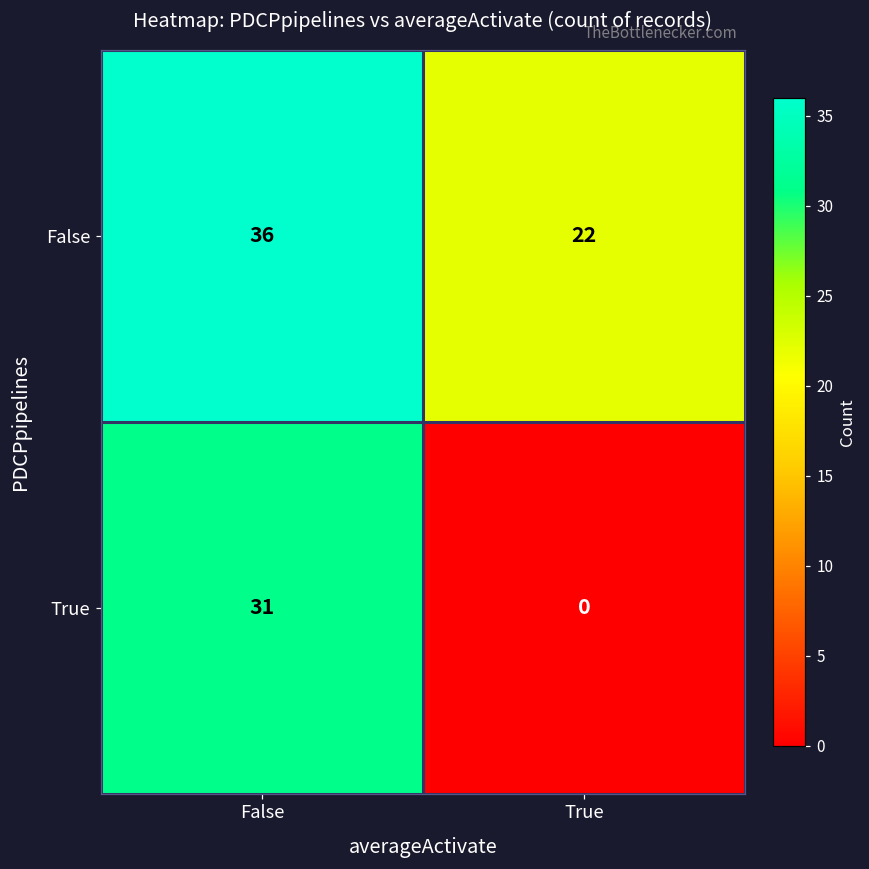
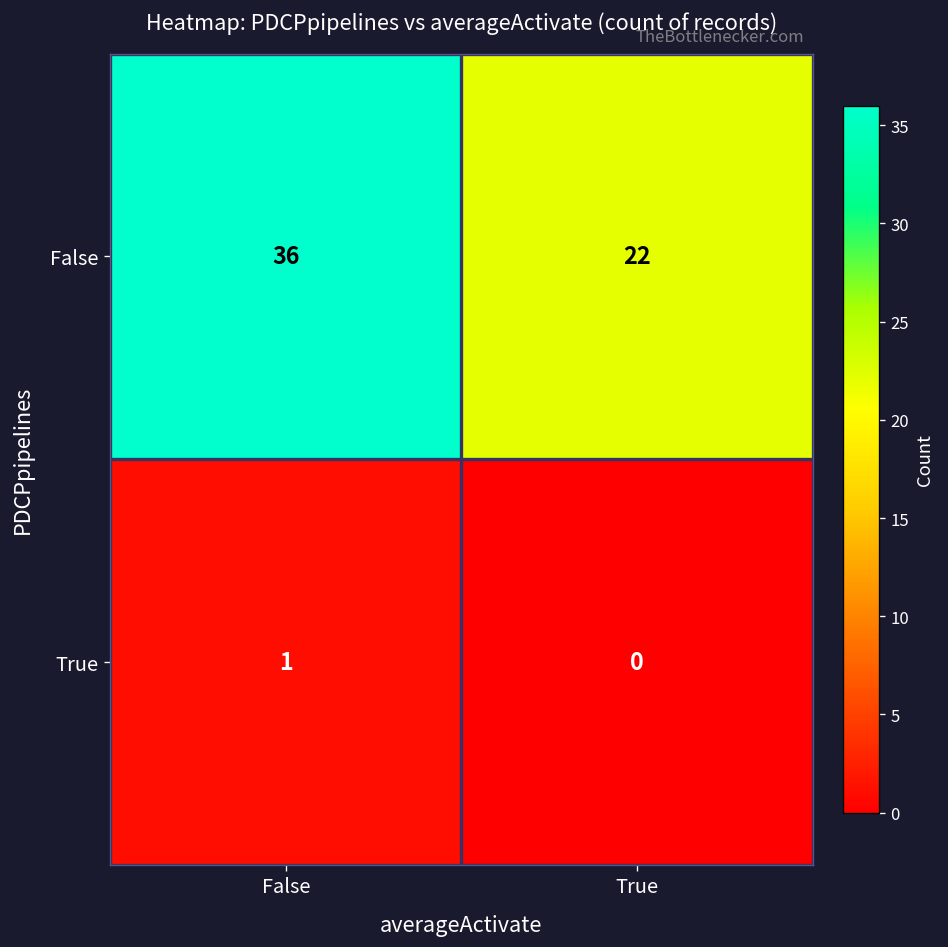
  {
    "False": {
      "False": 36,
      "True": 22
    },
    "True": {
-     "False": 31,
+     "False": 1,
      "True": 0
    }
  }
